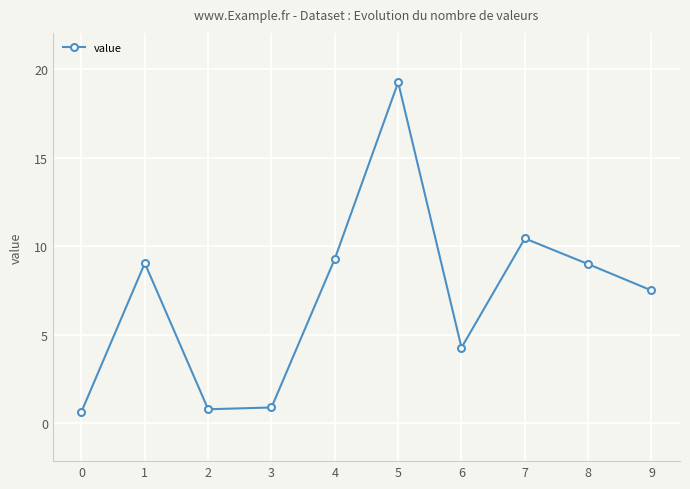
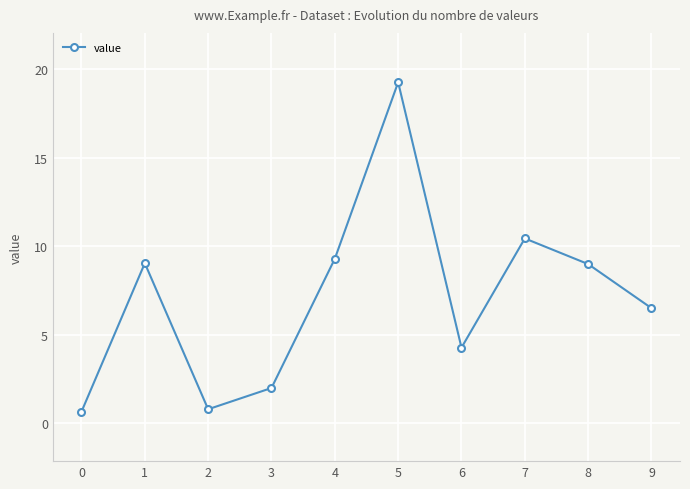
  {
    "0": 0.7,
    "1": 9.1,
    "2": 0.8,
-   "3": 0.9,
+   "3": 2.0,
    "4": 9.3,
    "5": 19.3,
    "6": 4.3,
    "7": 10.5,
    "8": 9.0,
-   "9": 7.5
+   "9": 6.5
  }
